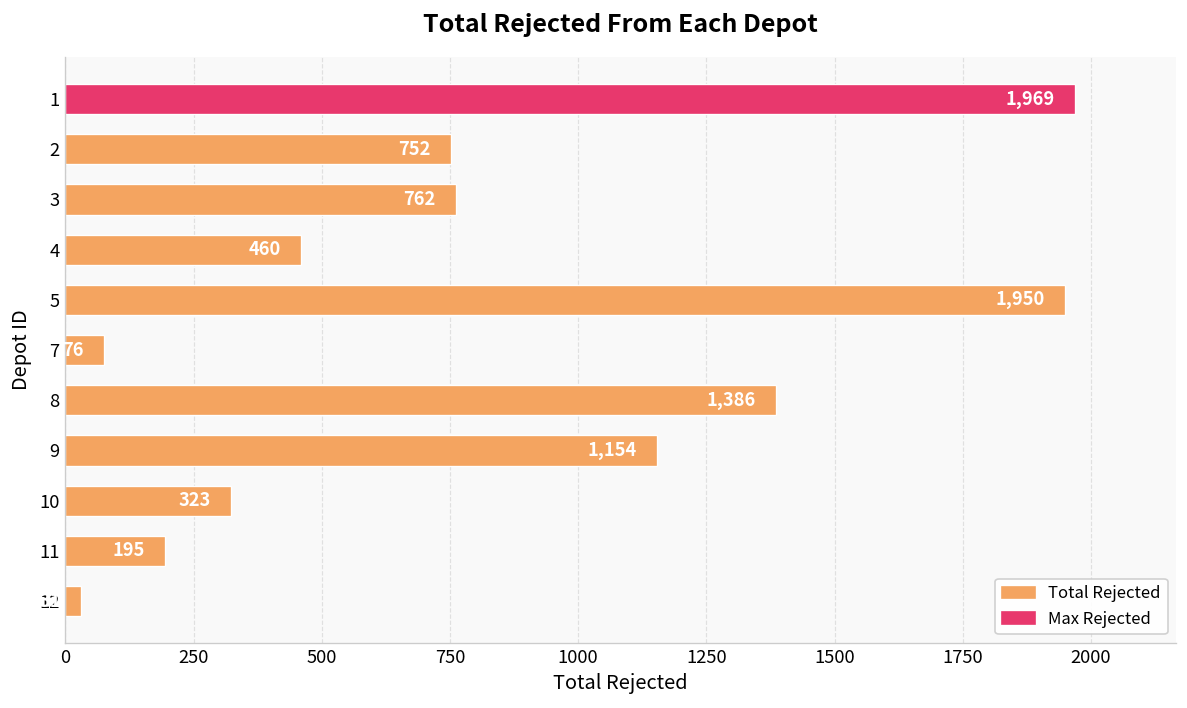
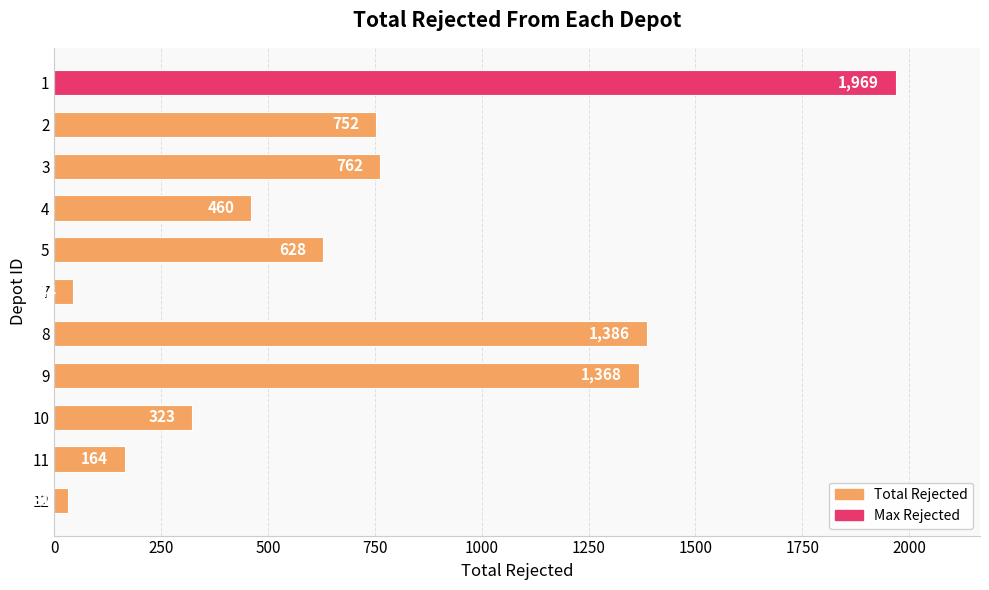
  {
    "1": "1,969",
    "2": "752",
    "3": "762",
    "4": "460",
-   "5": "1,950",
-   "7": "80",
+   "5": "628",
+   "7": "40",
    "8": "1,386",
-   "9": "1,154",
+   "9": "1,368",
    "10": "323",
-   "11": "195"
+   "11": "164"
  }
